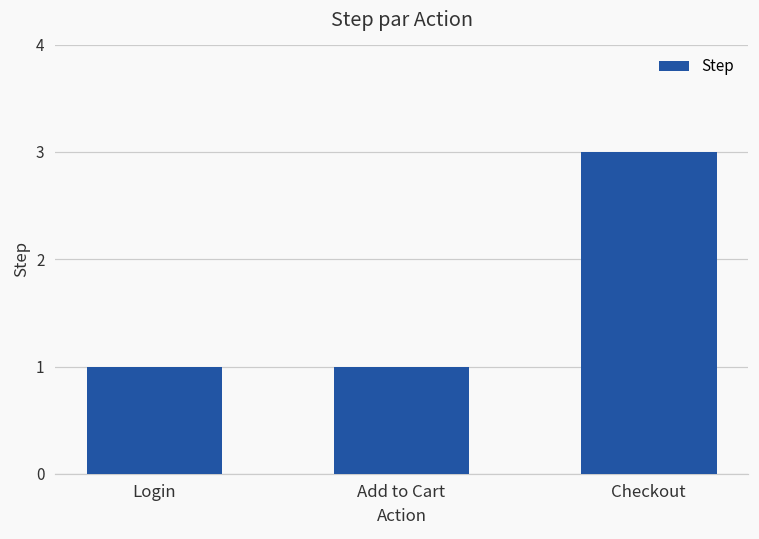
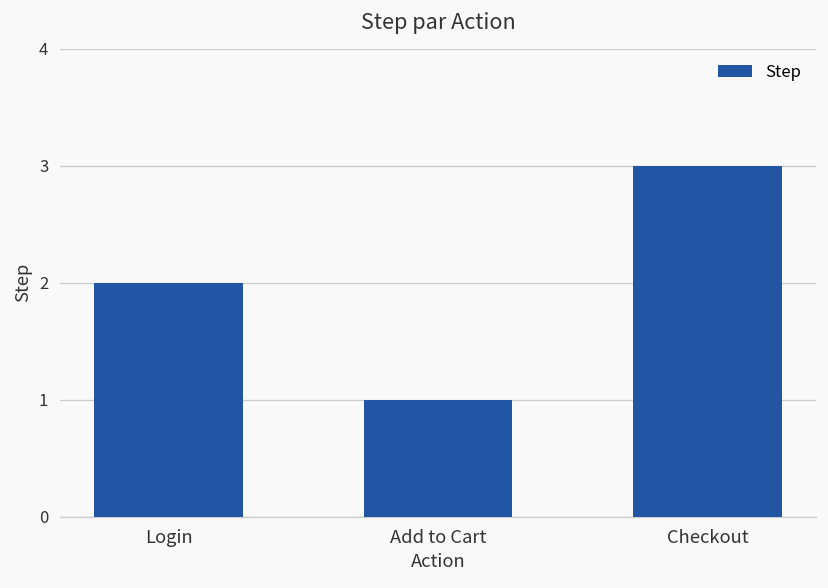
  {
-   "Login": 1,
+   "Login": 2,
    "Add to Cart": 1,
    "Checkout": 3
  }
